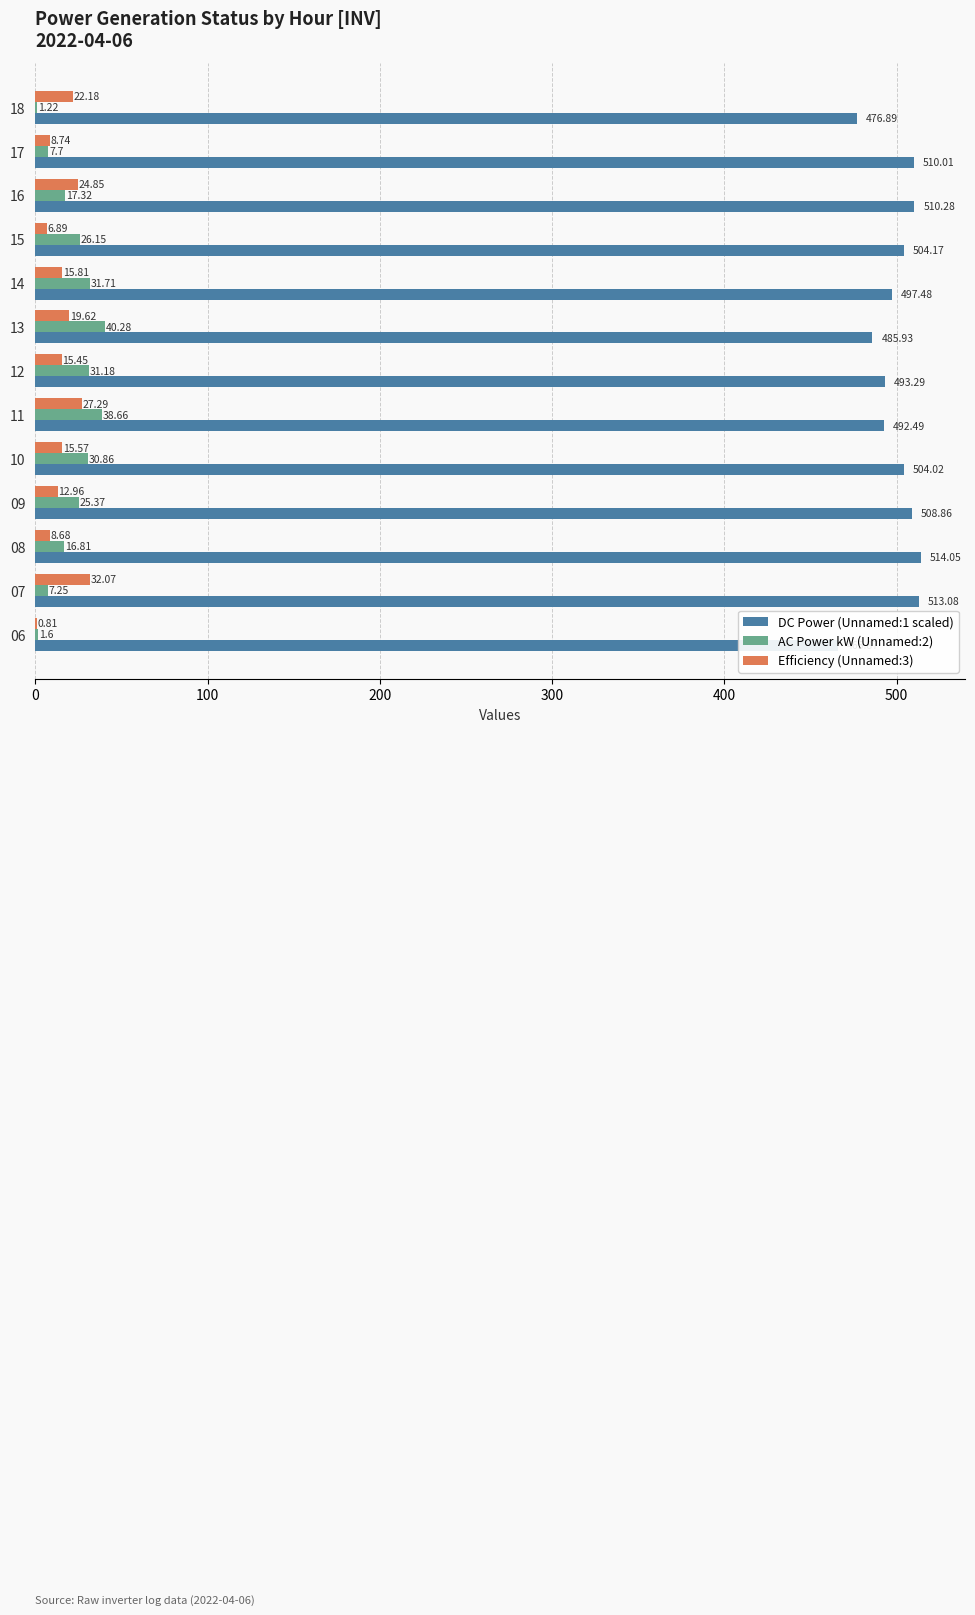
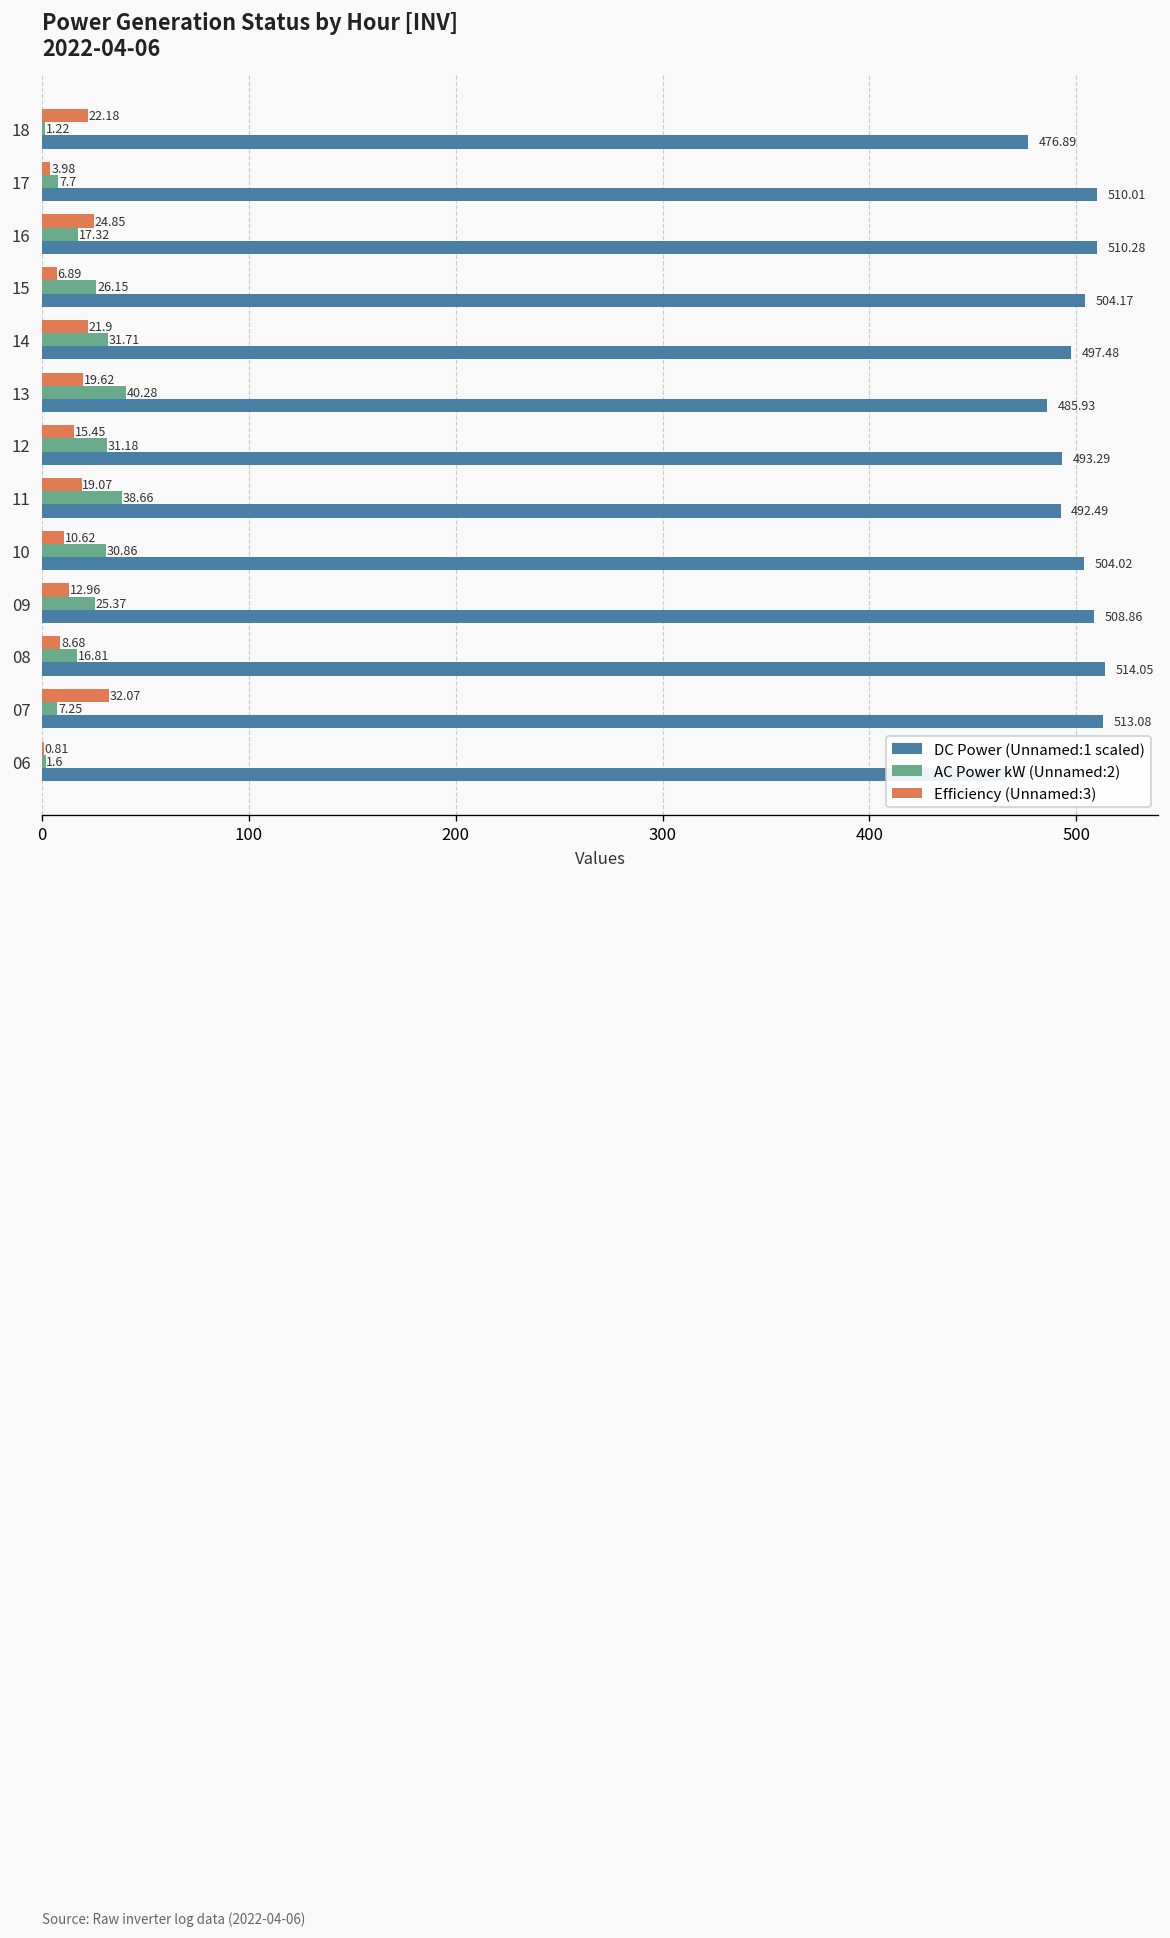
  {
    "Efficiency (Unnamed:3)": {
      "18": 22.18,
-     "17": 8.74,
+     "17": 3.98,
      "16": 24.85,
      "15": 6.89,
-     "14": 15.81,
+     "14": 21.9,
      "13": 19.62,
      "12": 15.45,
-     "11": 27.29,
-     "10": 15.57,
+     "11": 19.07,
+     "10": 10.62,
      "09": 12.96,
      "08": 8.68,
      "07": 32.07,
      "06": 0.81
    }
  }
